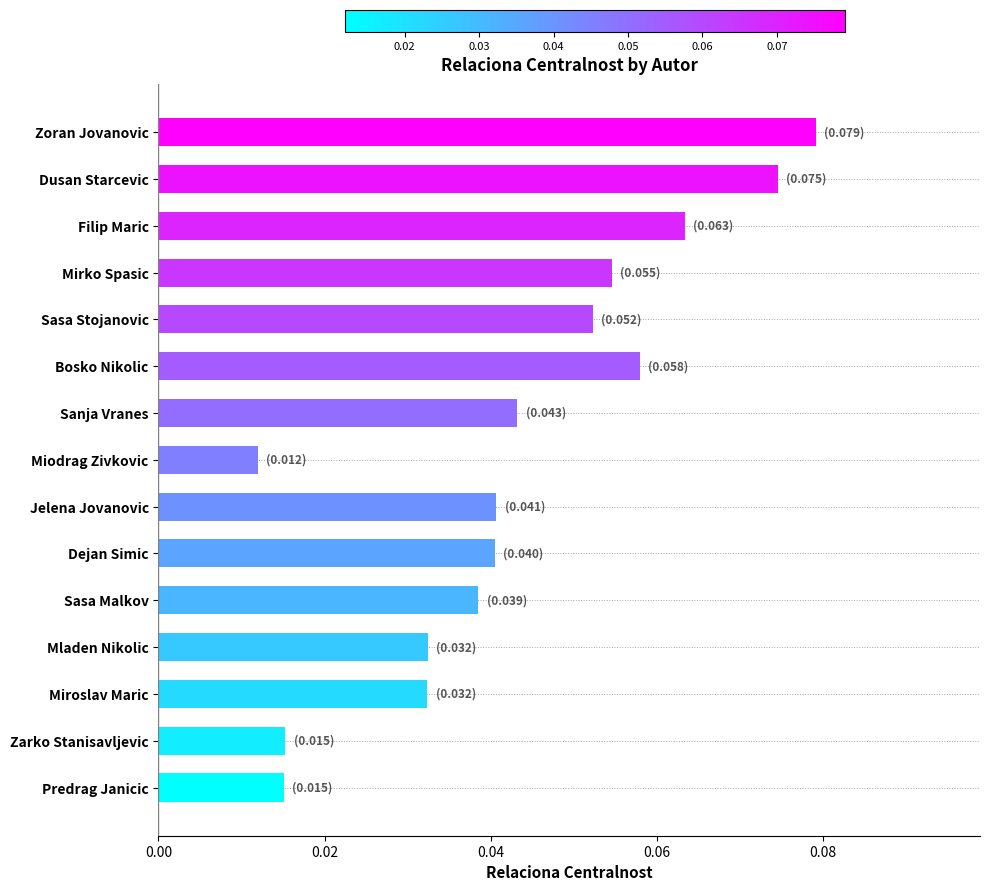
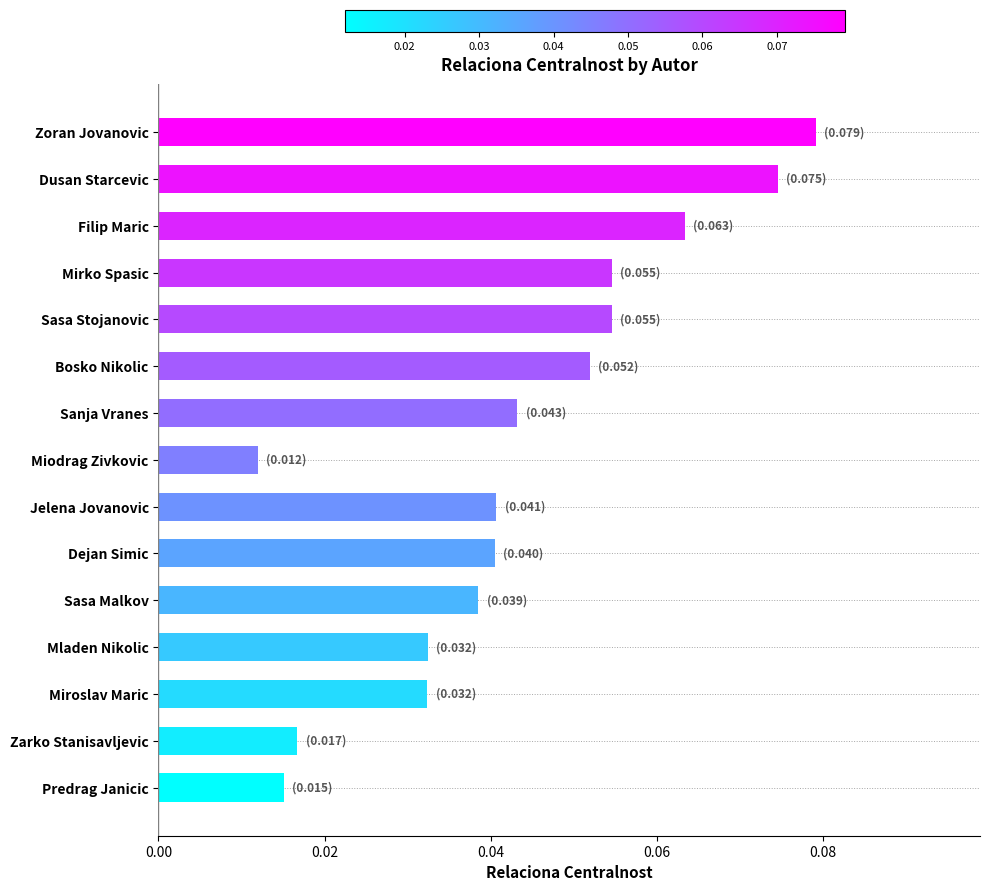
  {
    "Zoran Jovanovic": "(0.079)",
    "Dusan Starcevic": "(0.075)",
    "Filip Maric": "(0.063)",
    "Mirko Spasic": "(0.055)",
-   "Sasa Stojanovic": "(0.052)",
-   "Bosko Nikolic": "(0.058)",
+   "Sasa Stojanovic": "(0.055)",
+   "Bosko Nikolic": "(0.052)",
    "Sanja Vranes": "(0.043)",
    "Miodrag Zivkovic": "(0.012)",
    "Jelena Jovanovic": "(0.041)",
    "Dejan Simic": "(0.040)",
    "Sasa Malkov": "(0.039)",
    "Mladen Nikolic": "(0.032)",
    "Miroslav Maric": "(0.032)",
-   "Zarko Stanisavljevic": "(0.015)",
+   "Zarko Stanisavljevic": "(0.017)",
    "Predrag Janicic": "(0.015)"
  }
